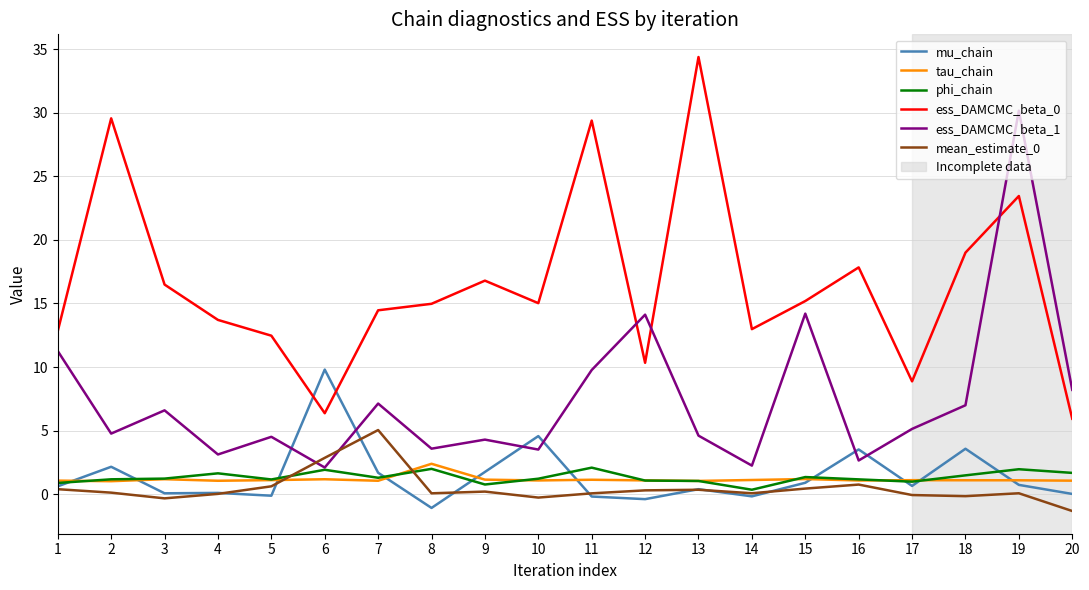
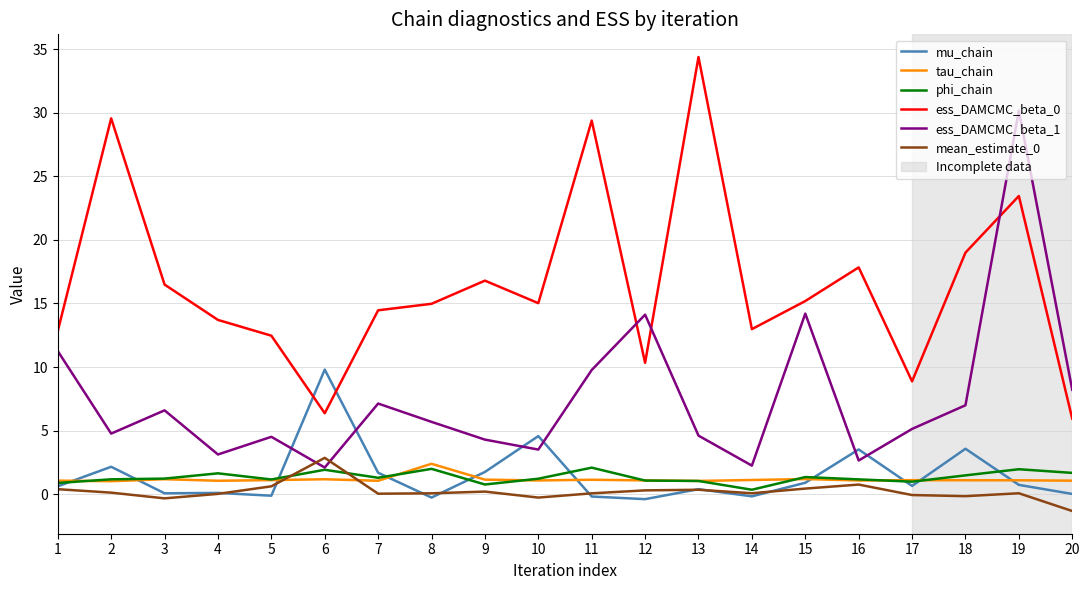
  {
    "mu_chain": {
      "1": 0.6,
      "2": 2.2,
      "3": 0.1,
      "5": -0.1,
      "6": 9.8,
      "7": 1.7,
-     "8": -1.1,
+     "8": -0.3,
      "9": 1.7,
      "10": 4.6,
      "11": -0.2,
      "12": -0.4,
      "14": -0.2,
      "15": 0.9,
      "16": 3.5,
      "17": 0.6,
      "18": 3.6,
      "19": 0.7,
      "20": 0.0
    },
    "tau_chain": {
      "4": 1.1,
      "6": 1.2,
      "7": 1.1,
      "8": 2.4,
      "9": 1.1,
      "11": 1.1,
      "14": 1.1,
      "18": 1.1,
      "19": 1.1,
      "20": 1.1
    },
    "phi_chain": {
      "4": 1.6,
      "7": 1.3,
      "8": 2.0,
      "9": 0.8,
      "11": 2.1,
      "14": 0.3,
      "18": 1.5,
      "19": 2.0,
      "20": 1.7
    },
    "ess_DAMCMC_beta_0": {
      "1": 12.8,
      "2": 29.6,
      "3": 16.5,
      "4": 13.7,
      "5": 12.5,
      "6": 6.4,
      "7": 14.5,
      "8": 15.0,
      "9": 16.8,
      "10": 15.0,
      "11": 29.4,
      "12": 10.3,
      "13": 34.4,
      "14": 13.0,
      "15": 15.2,
      "16": 17.8,
      "17": 8.9,
      "18": 19.0,
      "19": 23.5,
      "20": 5.9
    },
    "ess_DAMCMC_beta_1": {
      "1": 11.3,
      "2": 4.8,
      "3": 6.6,
      "4": 3.1,
      "5": 4.5,
      "7": 7.1,
-     "8": 3.6,
+     "8": 5.7,
      "9": 4.3,
      "10": 3.5,
      "11": 9.8,
      "12": 14.1,
      "13": 4.6,
      "14": 2.2,
      "15": 14.2,
      "16": 2.6,
      "17": 5.1,
      "18": 7.0,
      "20": 8.2
    },
    "mean_estimate_0": {
      "1": 0.4,
      "2": 0.1,
      "3": -0.3,
      "5": 0.6,
      "6": 2.9,
-     "7": 5.0,
+     "7": 0.0,
      "8": 0.1,
      "9": 0.2,
      "10": -0.3,
      "11": 0.1,
      "12": 0.3,
      "14": 0.1,
      "15": 0.4,
      "16": 0.8,
      "17": -0.1,
      "18": -0.2,
      "19": 0.1,
      "20": -1.3
    }
  }
